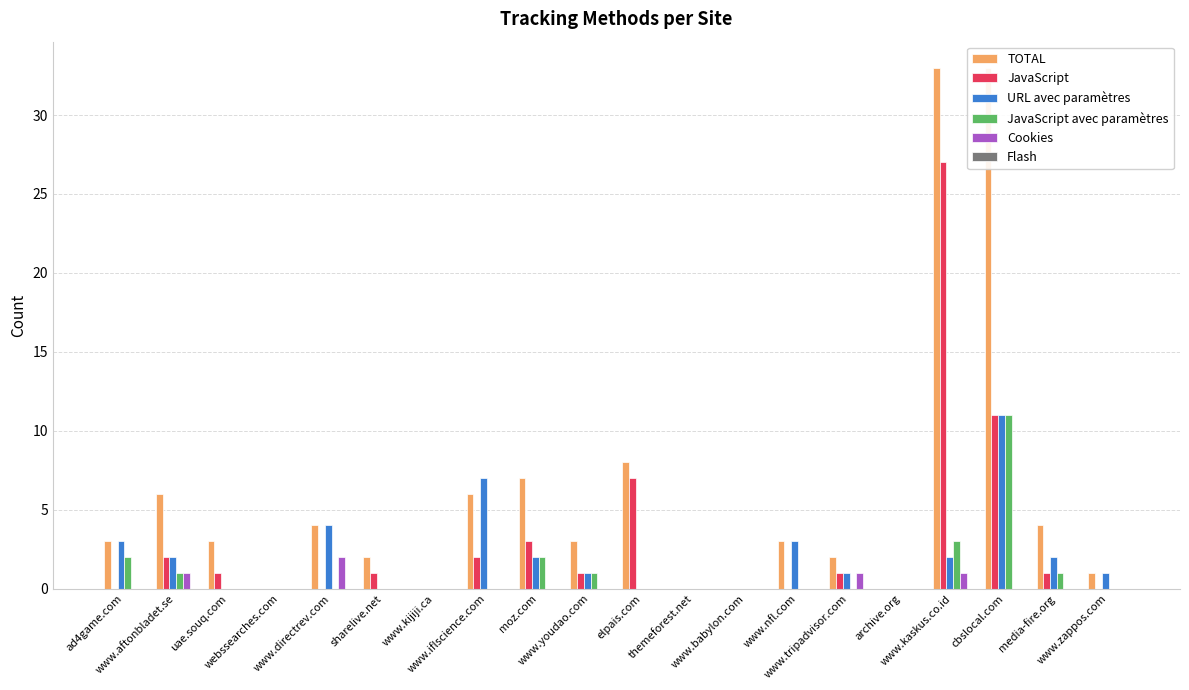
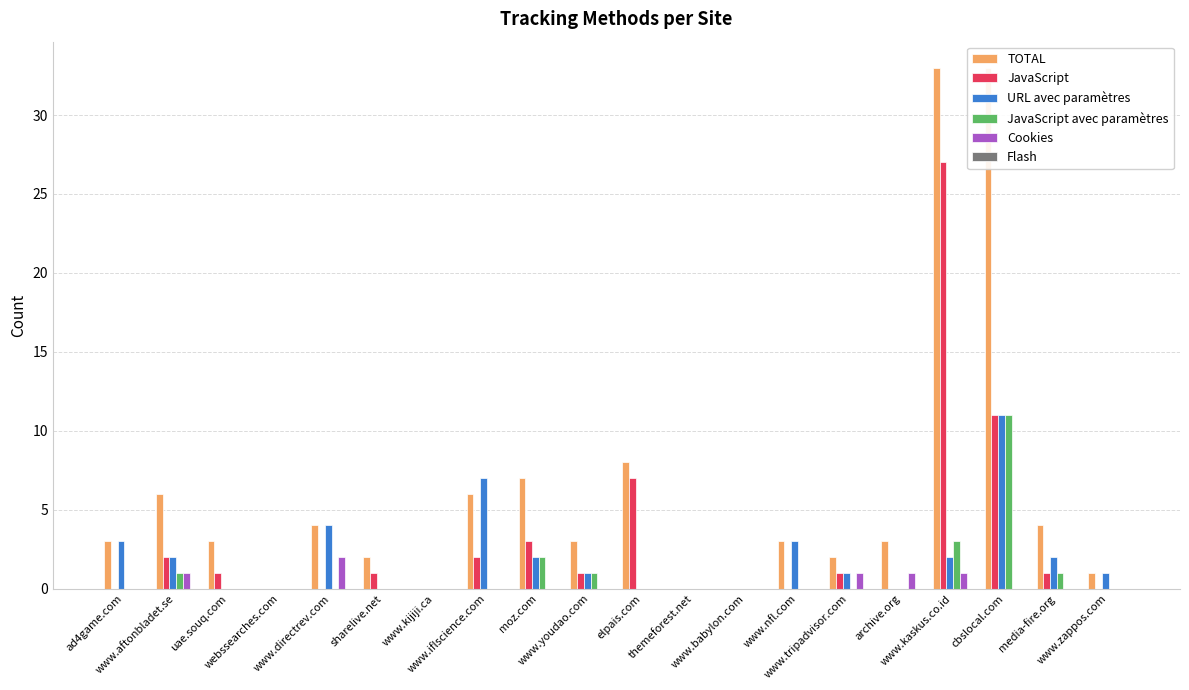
  {
    "TOTAL": {
      "ad4game.com": 3,
      "www.aftonbladet.se": 6,
      "uae.souq.com": 3,
      "webssearches.com": 0,
      "www.directrev.com": 4,
      "sharelive.net": 2,
      "www.kijiji.ca": 0,
      "www.iflscience.com": 6,
      "moz.com": 7,
      "www.youdao.com": 3,
      "elpais.com": 8,
      "themeforest.net": 0,
      "www.babylon.com": 0,
      "www.nfl.com": 3,
      "www.tripadvisor.com": 2,
-     "archive.org": 0,
+     "archive.org": 3,
      "www.kaskus.co.id": 33,
      "media-fire.org": 4,
      "www.zappos.com": 1
    },
    "JavaScript": {
      "ad4game.com": 0,
      "www.aftonbladet.se": 2,
      "uae.souq.com": 1,
      "webssearches.com": 0,
      "www.directrev.com": 0,
      "sharelive.net": 1,
      "www.kijiji.ca": 0,
      "www.iflscience.com": 2,
      "moz.com": 3,
      "www.youdao.com": 1,
      "elpais.com": 7,
      "themeforest.net": 0,
      "www.babylon.com": 0,
      "www.nfl.com": 0,
      "www.tripadvisor.com": 1,
      "archive.org": 0,
      "www.kaskus.co.id": 27,
      "cbslocal.com": 11,
      "media-fire.org": 1,
      "www.zappos.com": 0
    },
    "URL avec paramètres": {
      "ad4game.com": 3,
      "www.aftonbladet.se": 2,
      "uae.souq.com": 0,
      "webssearches.com": 0,
      "www.directrev.com": 4,
      "sharelive.net": 0,
      "www.kijiji.ca": 0,
      "www.iflscience.com": 7,
      "moz.com": 2,
      "www.youdao.com": 1,
      "elpais.com": 0,
      "themeforest.net": 0,
      "www.babylon.com": 0,
      "www.nfl.com": 3,
      "www.tripadvisor.com": 1,
      "archive.org": 0,
      "www.kaskus.co.id": 2,
      "cbslocal.com": 11,
      "media-fire.org": 2,
      "www.zappos.com": 1
    },
    "JavaScript avec paramètres": {
-     "ad4game.com": 2,
+     "ad4game.com": 0,
      "www.aftonbladet.se": 1,
      "uae.souq.com": 0,
      "webssearches.com": 0,
      "www.directrev.com": 0,
      "sharelive.net": 0,
      "www.kijiji.ca": 0,
      "www.iflscience.com": 0,
      "moz.com": 2,
      "www.youdao.com": 1,
      "elpais.com": 0,
      "themeforest.net": 0,
      "www.babylon.com": 0,
      "www.nfl.com": 0,
      "www.tripadvisor.com": 0,
      "archive.org": 0,
      "www.kaskus.co.id": 3,
      "cbslocal.com": 11,
      "media-fire.org": 1,
      "www.zappos.com": 0
    },
    "Cookies": {
      "ad4game.com": 0,
      "www.aftonbladet.se": 1,
      "uae.souq.com": 0,
      "webssearches.com": 0,
      "www.directrev.com": 2,
      "sharelive.net": 0,
      "www.kijiji.ca": 0,
      "www.iflscience.com": 0,
      "moz.com": 0,
      "www.youdao.com": 0,
      "elpais.com": 0,
      "themeforest.net": 0,
      "www.babylon.com": 0,
      "www.nfl.com": 0,
      "www.tripadvisor.com": 1,
-     "archive.org": 0,
+     "archive.org": 1,
      "www.kaskus.co.id": 1,
      "cbslocal.com": 0,
      "media-fire.org": 0,
      "www.zappos.com": 0
    },
    "Flash": {
      "ad4game.com": 0,
      "www.aftonbladet.se": 0,
      "uae.souq.com": 0,
      "webssearches.com": 0,
      "www.directrev.com": 0,
      "sharelive.net": 0,
      "www.kijiji.ca": 0,
      "www.iflscience.com": 0,
      "moz.com": 0,
      "www.youdao.com": 0,
      "elpais.com": 0,
      "themeforest.net": 0,
      "www.babylon.com": 0,
      "www.nfl.com": 0,
      "www.tripadvisor.com": 0,
      "archive.org": 0,
      "www.kaskus.co.id": 0,
      "cbslocal.com": 0,
      "media-fire.org": 0,
      "www.zappos.com": 0
    }
  }
